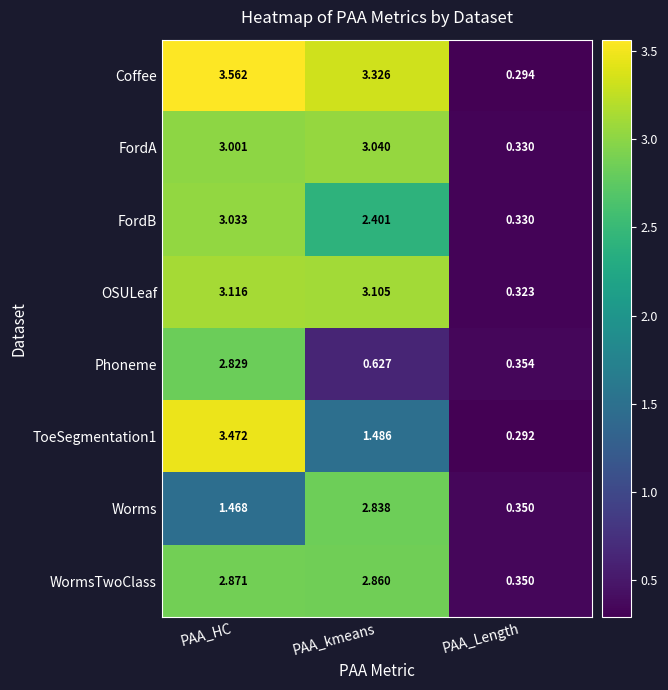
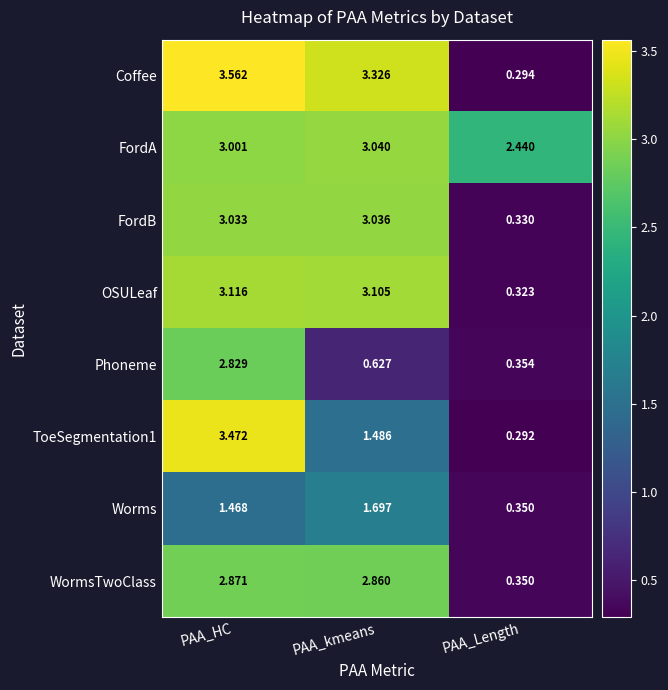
  {
    "Coffee": {
      "PAA_HC": 3.562,
      "PAA_kmeans": 3.326,
      "PAA_Length": 0.294
    },
    "FordA": {
      "PAA_HC": 3.001,
      "PAA_kmeans": 3.040,
-     "PAA_Length": 0.330
+     "PAA_Length": 2.440
    },
    "FordB": {
      "PAA_HC": 3.033,
-     "PAA_kmeans": 2.401,
+     "PAA_kmeans": 3.036,
      "PAA_Length": 0.330
    },
    "OSULeaf": {
      "PAA_HC": 3.116,
      "PAA_kmeans": 3.105,
      "PAA_Length": 0.323
    },
    "Phoneme": {
      "PAA_HC": 2.829,
      "PAA_kmeans": 0.627,
      "PAA_Length": 0.354
    },
    "ToeSegmentation1": {
      "PAA_HC": 3.472,
      "PAA_kmeans": 1.486,
      "PAA_Length": 0.292
    },
    "Worms": {
      "PAA_HC": 1.468,
-     "PAA_kmeans": 2.838,
+     "PAA_kmeans": 1.697,
      "PAA_Length": 0.350
    },
    "WormsTwoClass": {
      "PAA_HC": 2.871,
      "PAA_kmeans": 2.860,
      "PAA_Length": 0.350
    }
  }
